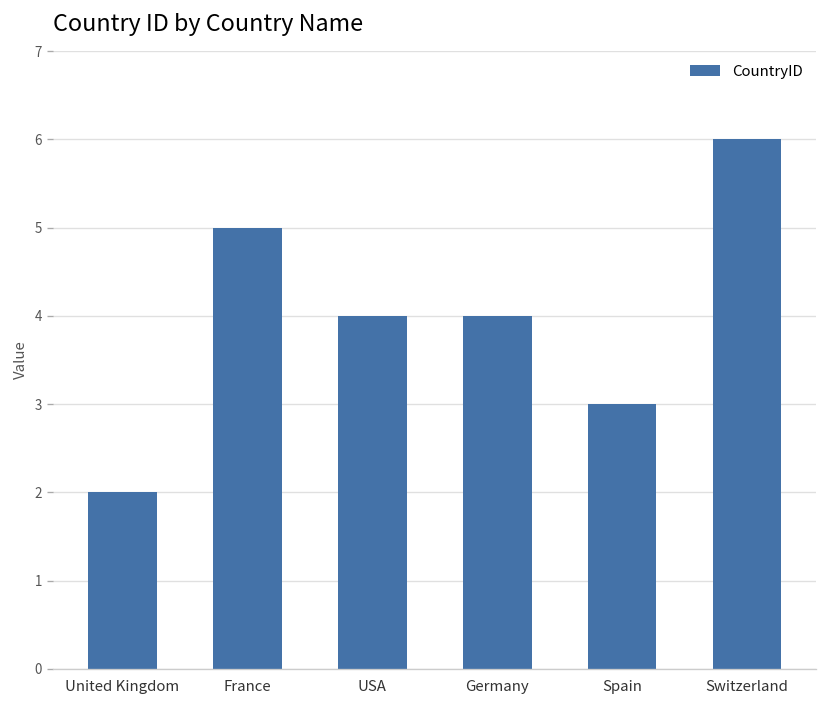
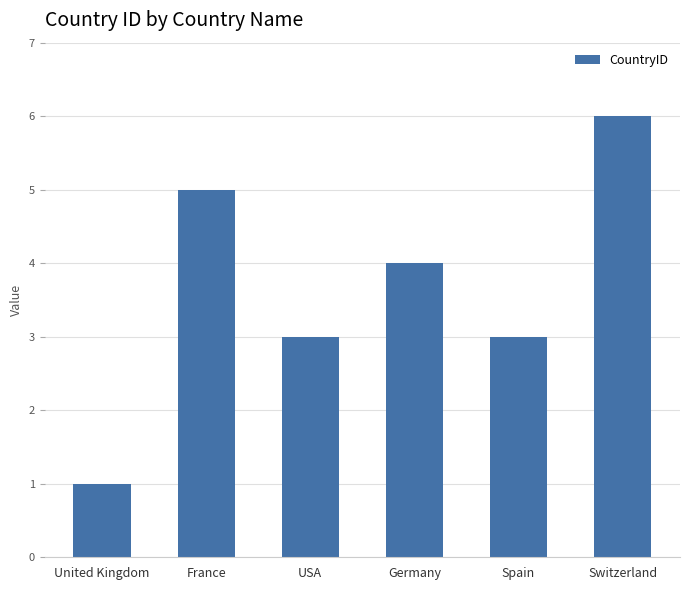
  {
-   "United Kingdom": 2,
+   "United Kingdom": 1,
    "France": 5,
-   "USA": 4,
+   "USA": 3,
    "Germany": 4,
    "Spain": 3,
    "Switzerland": 6
  }
